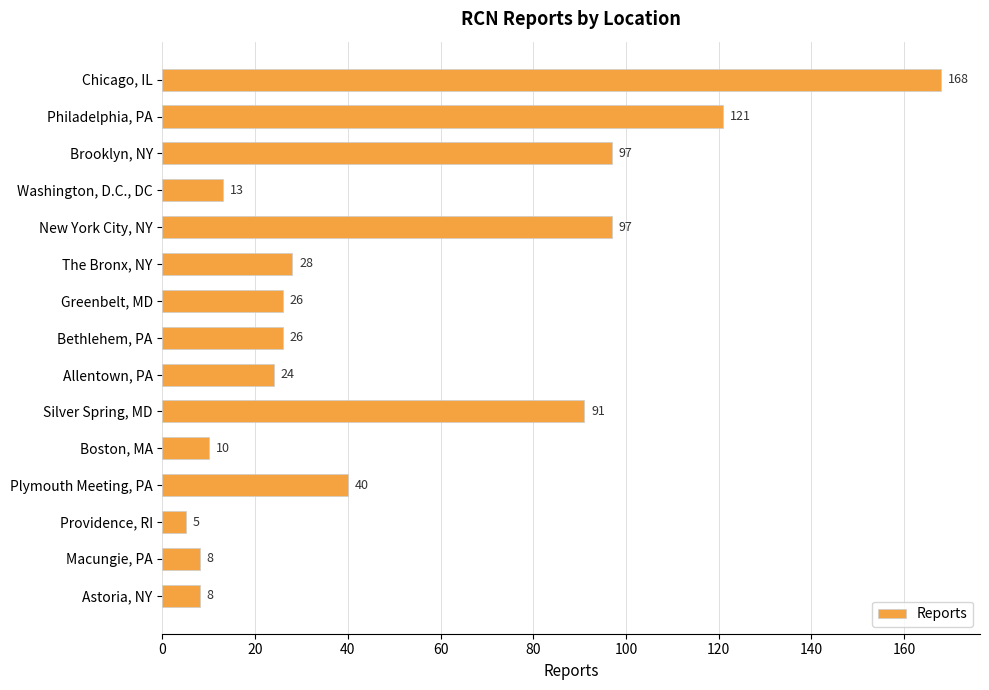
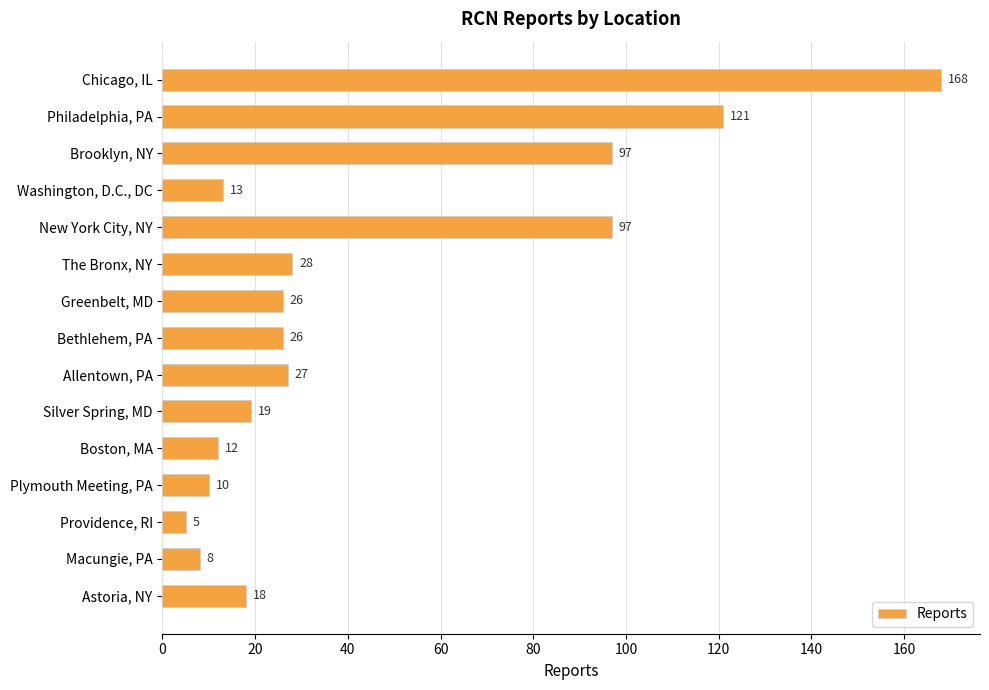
  {
    "Chicago, IL": 168,
    "Philadelphia, PA": 121,
    "Brooklyn, NY": 97,
    "Washington, D.C., DC": 13,
    "New York City, NY": 97,
    "The Bronx, NY": 28,
    "Greenbelt, MD": 26,
    "Bethlehem, PA": 26,
-   "Allentown, PA": 24,
-   "Silver Spring, MD": 91,
-   "Boston, MA": 10,
-   "Plymouth Meeting, PA": 40,
+   "Allentown, PA": 27,
+   "Silver Spring, MD": 19,
+   "Boston, MA": 12,
+   "Plymouth Meeting, PA": 10,
    "Providence, RI": 5,
    "Macungie, PA": 8,
-   "Astoria, NY": 8
+   "Astoria, NY": 18
  }
